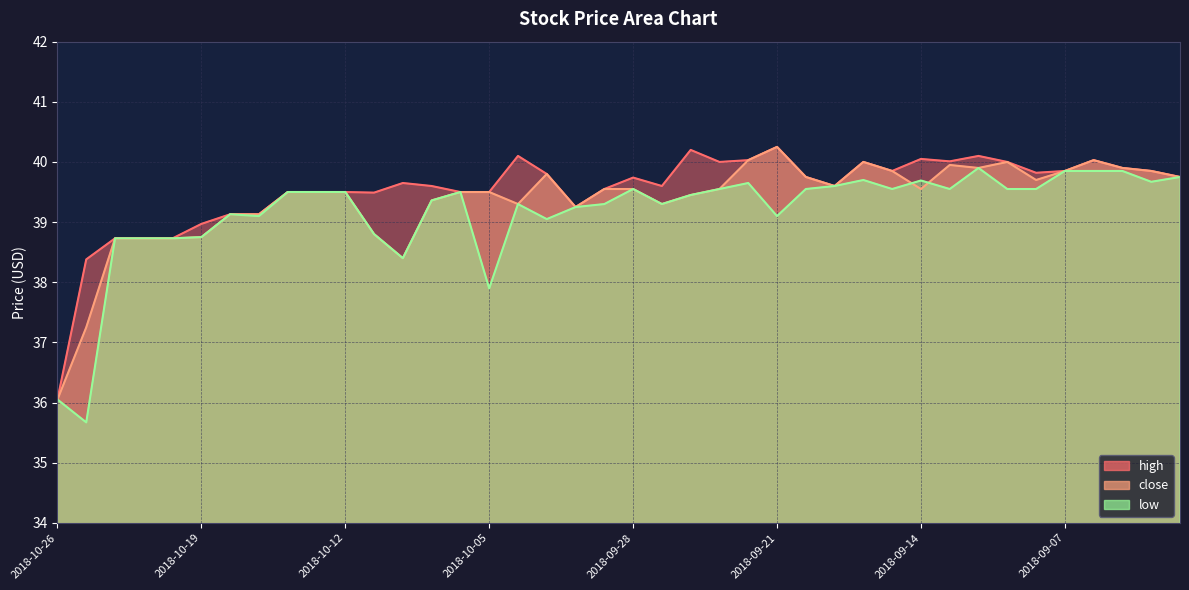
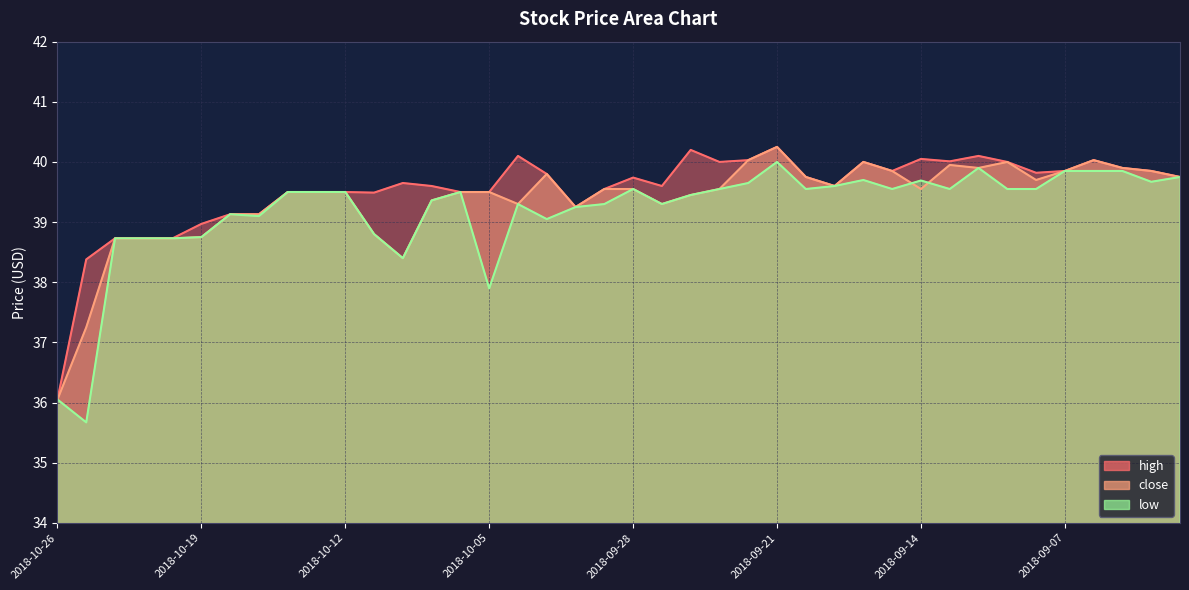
  {
    "low": {
      "2018-10-05": 37.9,
-     "2018-09-21": 39.1,
+     "2018-09-21": 40.0,
      "2018-09-14": 39.7
    }
  }
